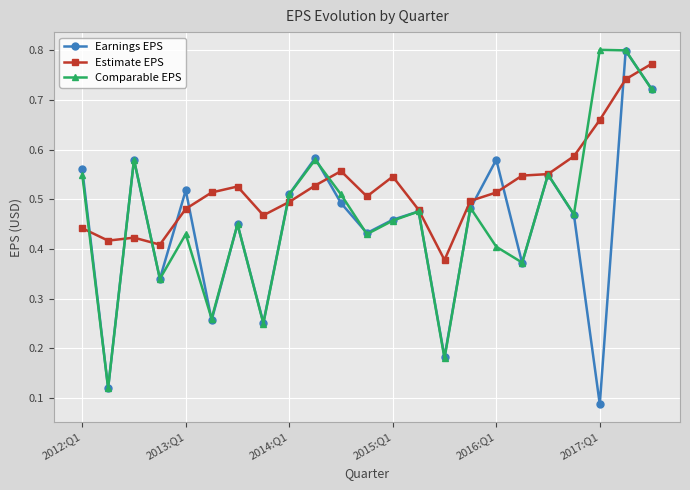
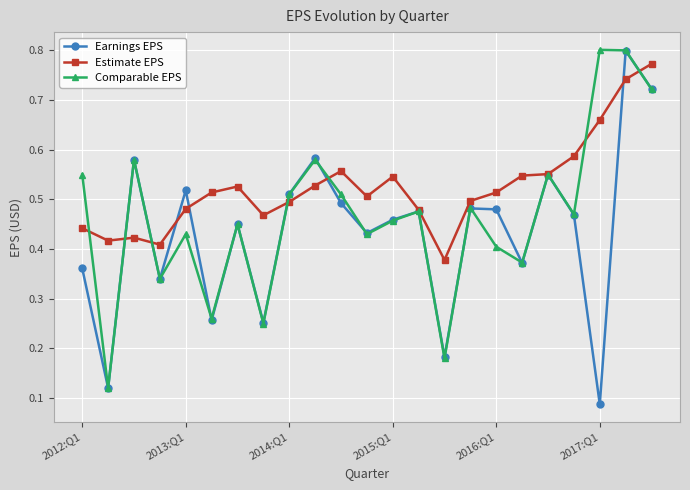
  {
    "Earnings EPS": {
-     "2012:Q1": 0.56,
+     "2012:Q1": 0.36,
      "2013:Q1": 0.52,
-     "2016:Q1": 0.58,
+     "2016:Q1": 0.48,
      "2017:Q1": 0.09
    },
    "Estimate EPS": {
      "2012:Q1": 0.44,
      "2013:Q1": 0.48,
      "2014:Q1": 0.50,
      "2015:Q1": 0.55,
      "2016:Q1": 0.51,
      "2017:Q1": 0.66
    },
    "Comparable EPS": {
      "2012:Q1": 0.55,
      "2013:Q1": 0.43,
      "2016:Q1": 0.40,
      "2017:Q1": 0.80
    }
  }
